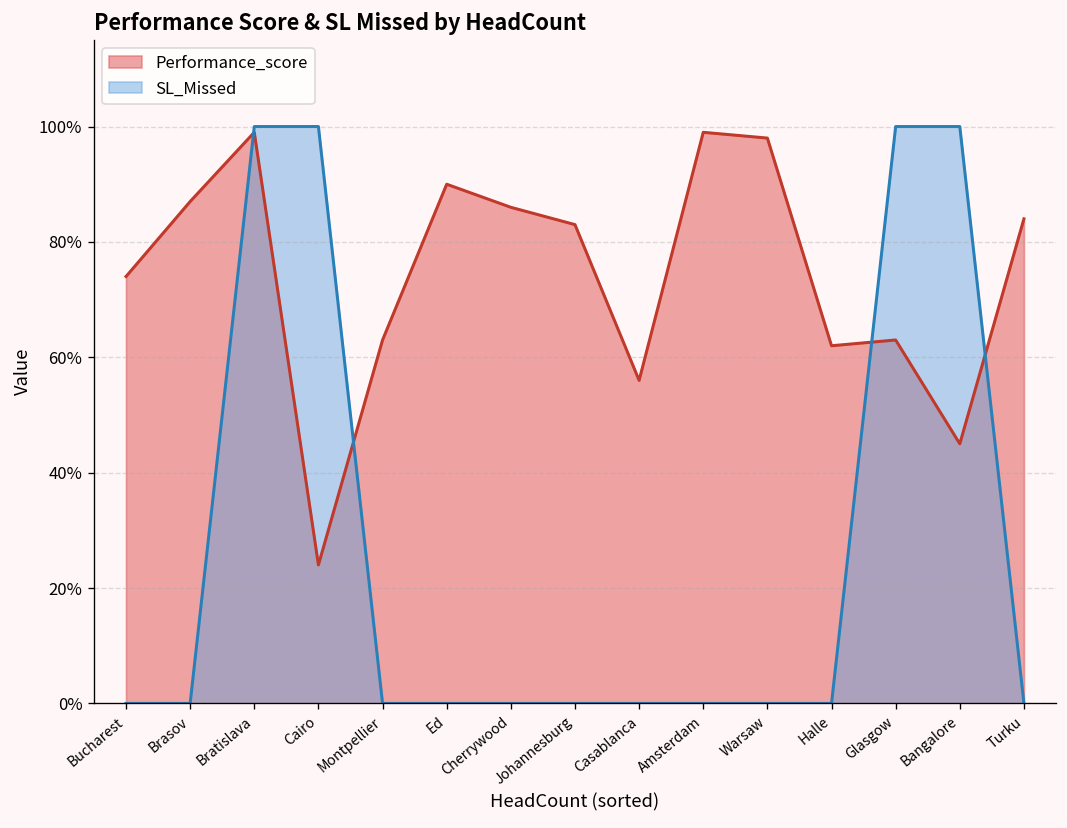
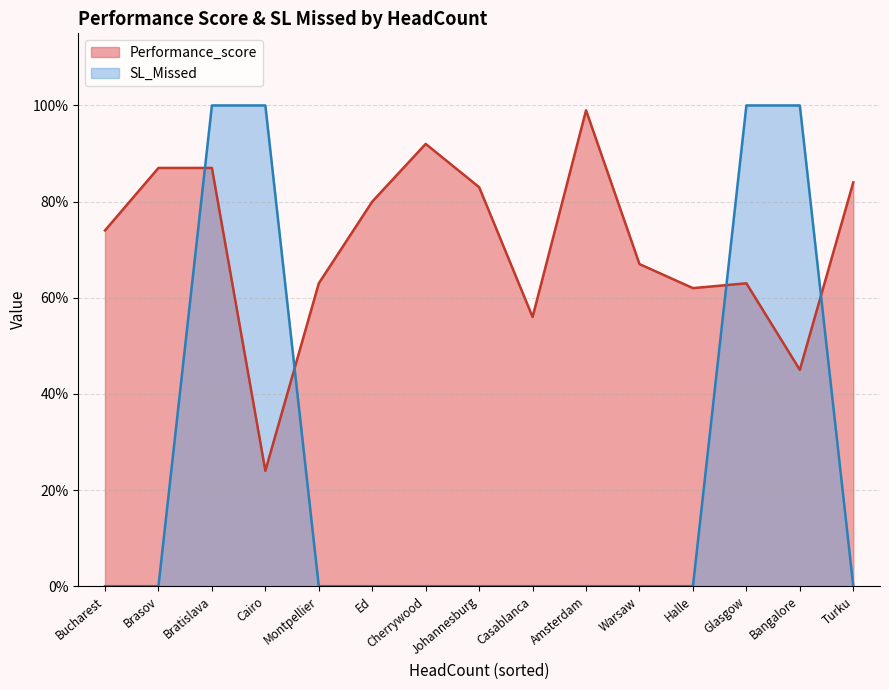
  {
    "Performance_score": {
      "Bucharest": "74%",
      "Brasov": "87%",
-     "Bratislava": "99%",
+     "Bratislava": "87%",
      "Cairo": "24%",
      "Montpellier": "63%",
-     "Ed": "90%",
-     "Cherrywood": "86%",
+     "Ed": "80%",
+     "Cherrywood": "92%",
      "Johannesburg": "83%",
      "Casablanca": "56%",
      "Amsterdam": "99%",
-     "Warsaw": "98%",
+     "Warsaw": "67%",
      "Halle": "62%",
      "Glasgow": "63%",
      "Bangalore": "45%",
      "Turku": "84%"
    },
    "SL_Missed": {
      "Bucharest": "0%",
      "Brasov": "0%",
      "Bratislava": "100%",
      "Cairo": "100%",
      "Montpellier": "0%",
      "Ed": "0%",
      "Cherrywood": "0%",
      "Johannesburg": "0%",
      "Casablanca": "0%",
      "Amsterdam": "0%",
      "Warsaw": "0%",
      "Halle": "0%",
      "Glasgow": "100%",
      "Bangalore": "100%",
      "Turku": "0%"
    }
  }
